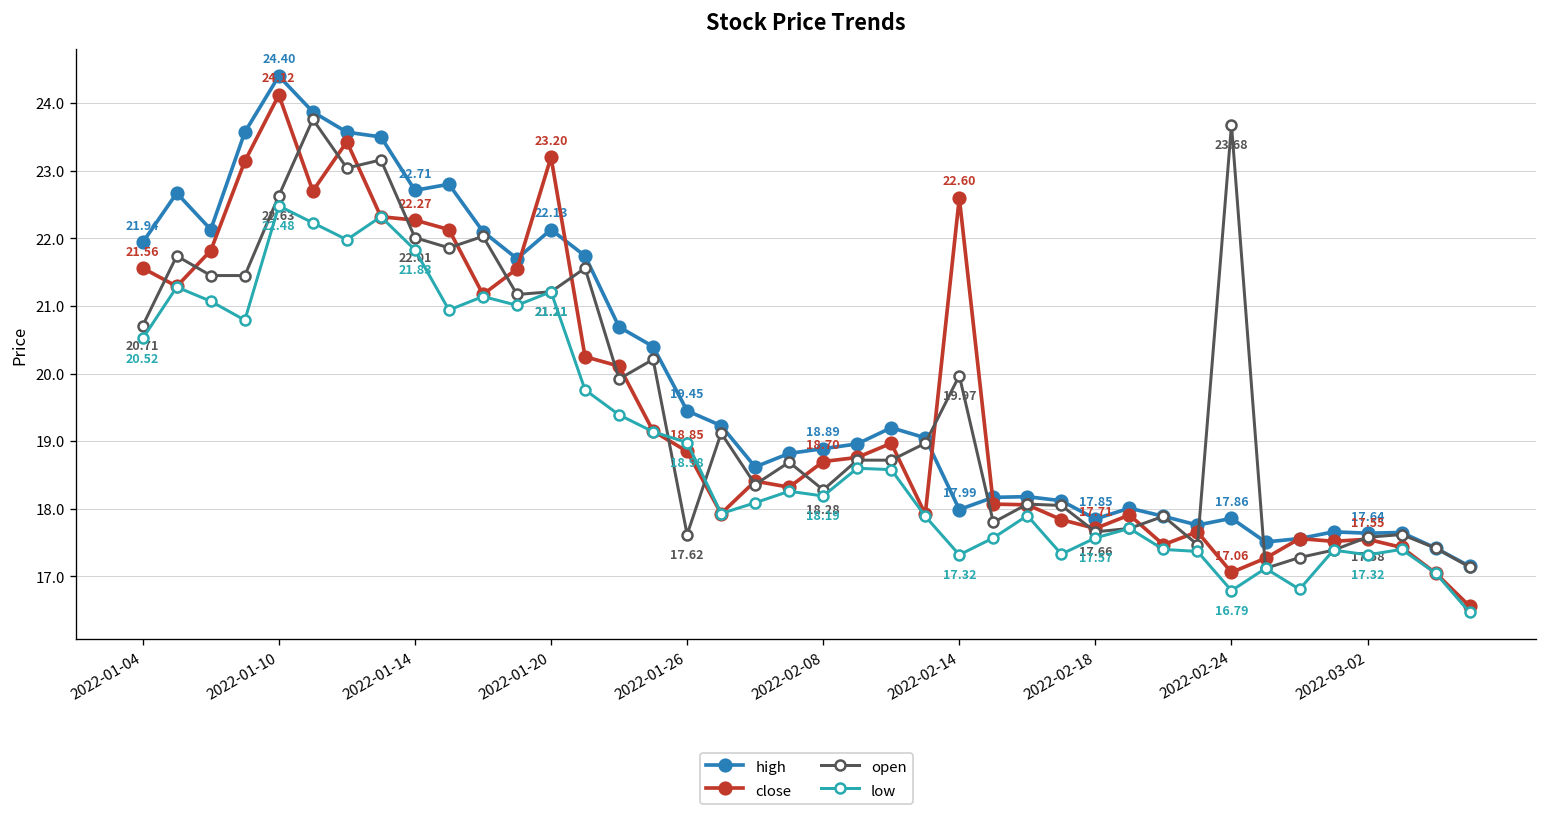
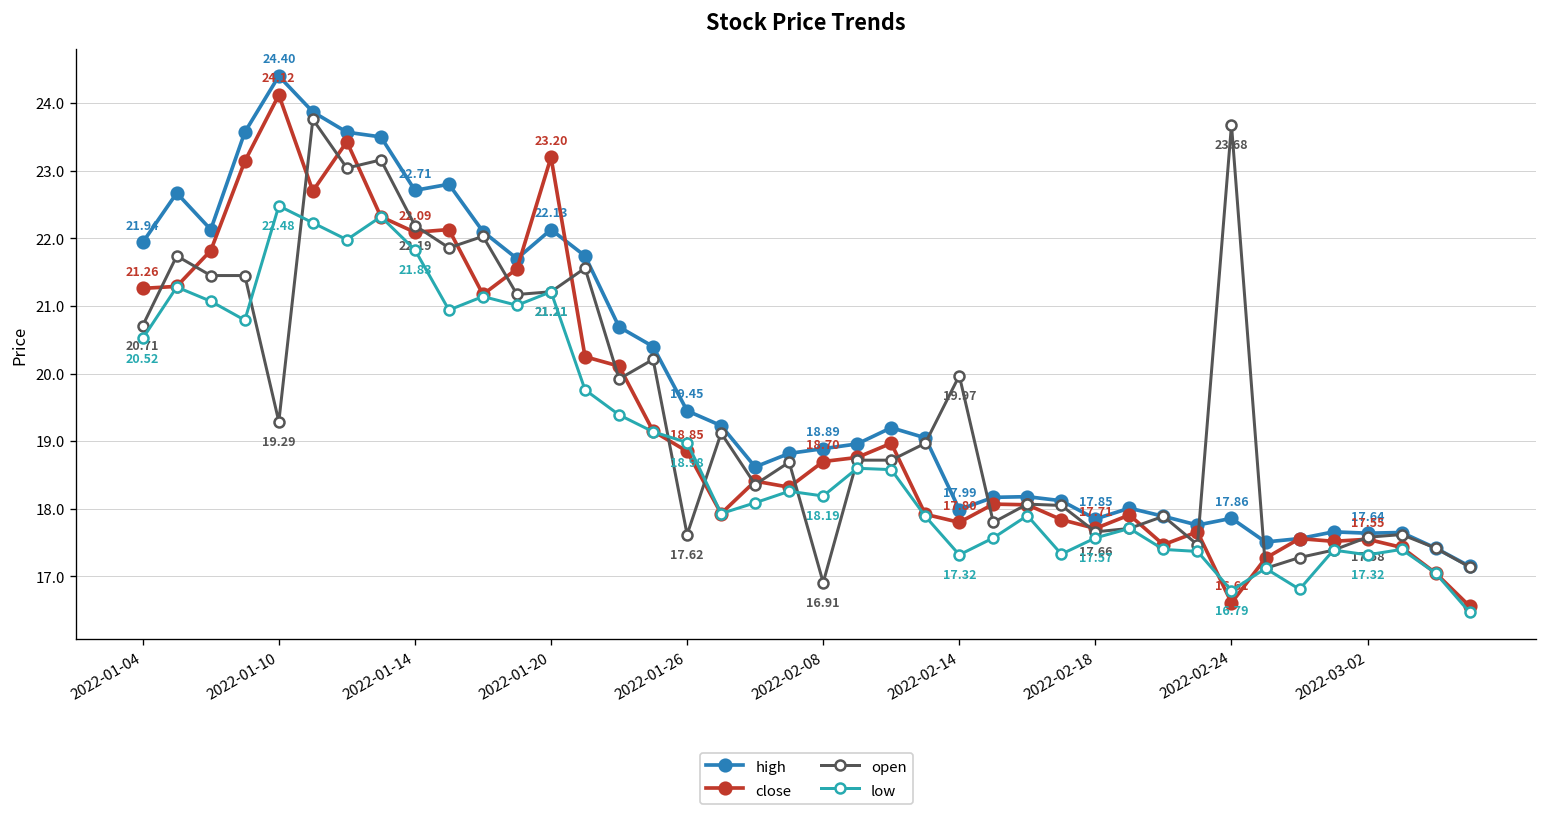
  {
    "close": {
-     "2022-01-04": 21.56,
-     "2022-01-14": 22.27,
+     "2022-01-04": 21.26,
+     "2022-01-14": 22.09,
      "2022-01-20": 23.20,
-     "2022-02-14": 22.60,
-     "2022-02-24": 17.06
+     "2022-02-14": 17.80,
+     "2022-02-24": 16.61
    },
    "open": {
-     "2022-01-10": 22.63,
-     "2022-01-14": 22.01,
+     "2022-01-10": 19.29,
+     "2022-01-14": 22.19,
      "2022-01-26": 17.62,
-     "2022-02-08": 18.28,
+     "2022-02-08": 16.91,
      "2022-02-14": 19.97,
      "2022-02-24": 23.68
    }
  }
